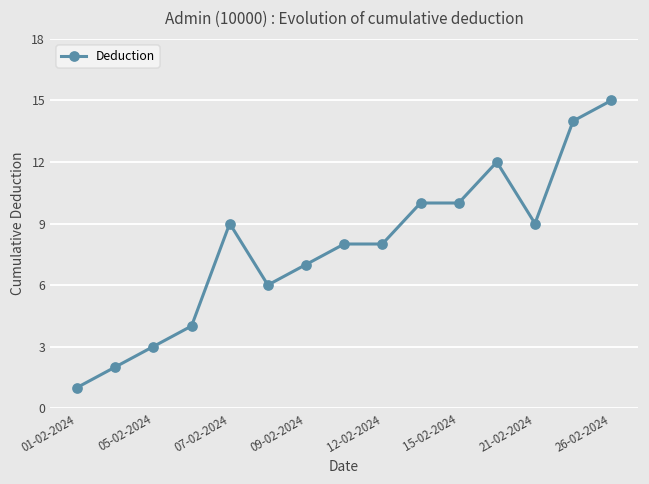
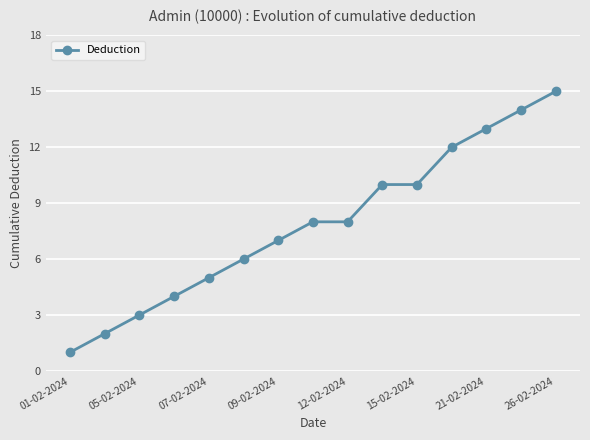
  {
    "01-02-2024": 1,
    "05-02-2024": 3,
-   "07-02-2024": 9,
+   "07-02-2024": 5,
    "09-02-2024": 7,
    "12-02-2024": 8,
    "15-02-2024": 10,
-   "21-02-2024": 9,
+   "21-02-2024": 13,
    "26-02-2024": 15
  }
